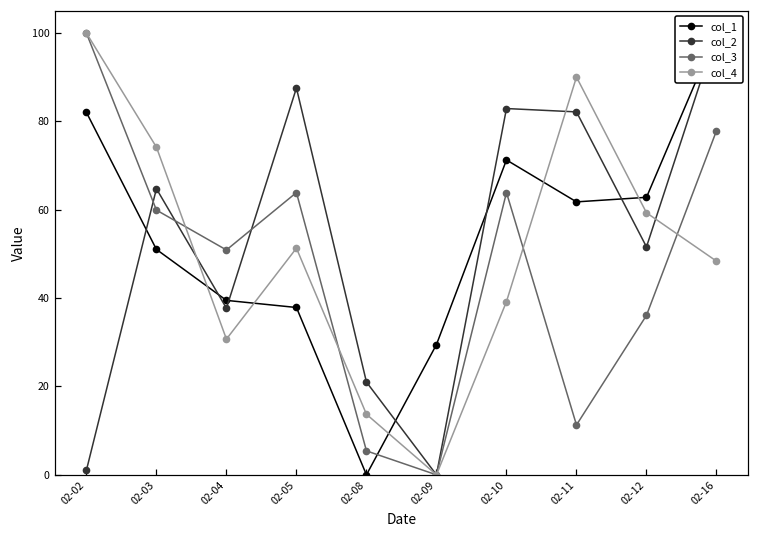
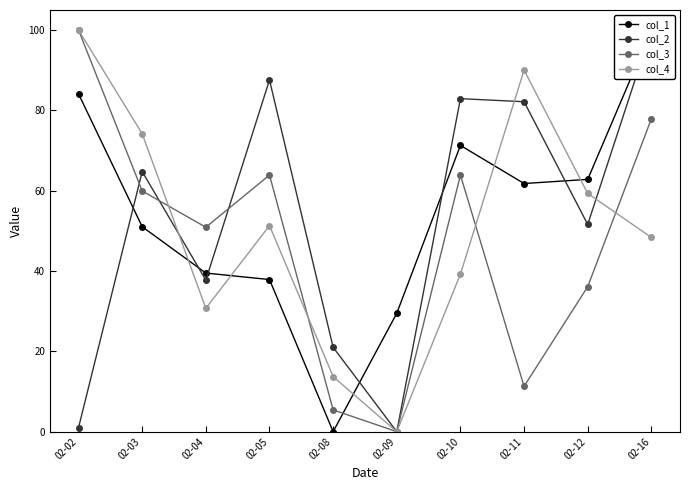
  {
    "col_1": {
-     "02-02": 82,
+     "02-02": 84,
      "02-03": 51,
      "02-04": 39,
      "02-05": 38,
      "02-08": 0,
      "02-09": 29,
      "02-10": 71,
      "02-11": 62,
      "02-12": 63
    },
    "col_2": {
      "02-02": 1,
      "02-03": 65,
      "02-04": 38,
      "02-05": 88,
      "02-08": 21,
      "02-10": 83,
      "02-11": 82,
      "02-12": 52
    },
    "col_3": {
      "02-03": 60,
      "02-04": 51,
      "02-05": 64,
      "02-08": 5,
      "02-10": 64,
      "02-11": 11,
      "02-12": 36,
      "02-16": 78
    },
    "col_4": {
      "02-03": 74,
      "02-04": 31,
      "02-05": 51,
      "02-08": 14,
      "02-10": 39,
      "02-11": 90,
      "02-12": 59,
      "02-16": 48
    }
  }
